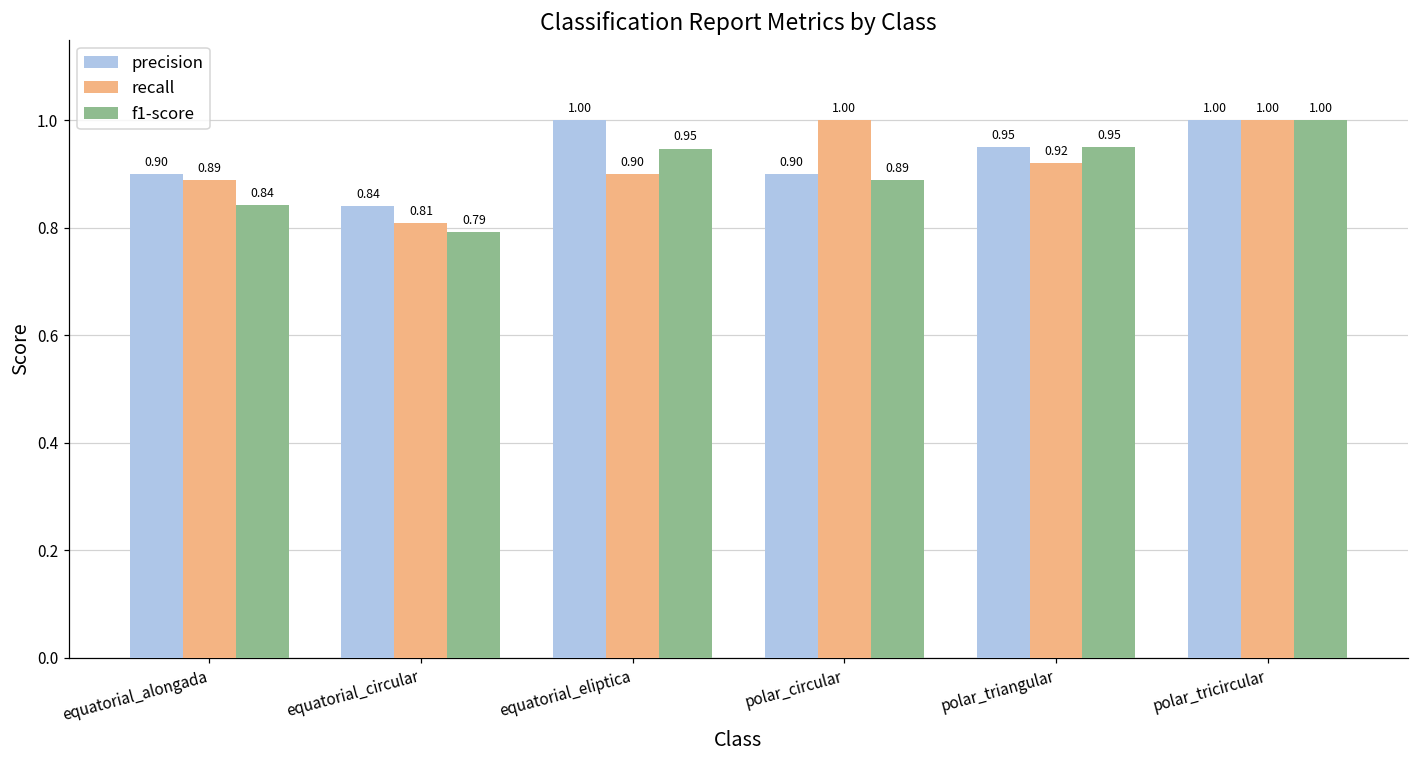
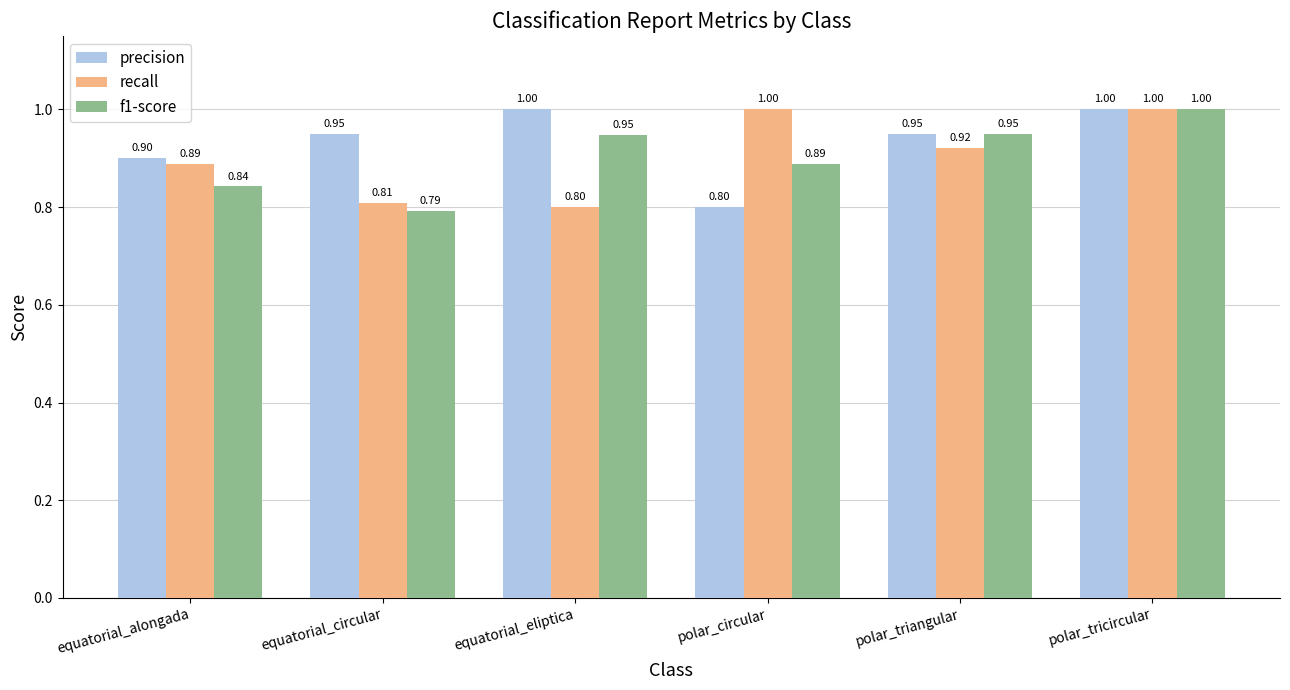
  {
    "precision": {
      "equatorial_alongada": 0.90,
-     "equatorial_circular": 0.84,
+     "equatorial_circular": 0.95,
      "equatorial_eliptica": 1.00,
-     "polar_circular": 0.90,
+     "polar_circular": 0.80,
      "polar_triangular": 0.95,
      "polar_tricircular": 1.00
    },
    "recall": {
      "equatorial_alongada": 0.89,
      "equatorial_circular": 0.81,
-     "equatorial_eliptica": 0.90,
+     "equatorial_eliptica": 0.80,
      "polar_circular": 1.00,
      "polar_triangular": 0.92,
      "polar_tricircular": 1.00
    },
    "f1-score": {
      "equatorial_alongada": 0.84,
      "equatorial_circular": 0.79,
      "equatorial_eliptica": 0.95,
      "polar_circular": 0.89,
      "polar_triangular": 0.95,
      "polar_tricircular": 1.00
    }
  }
